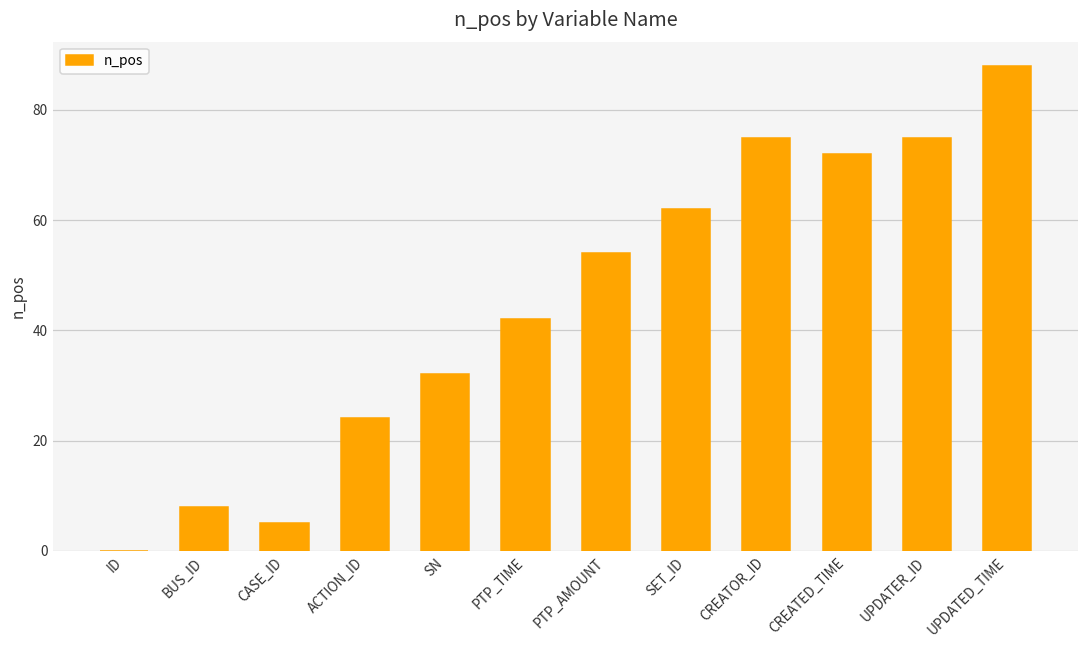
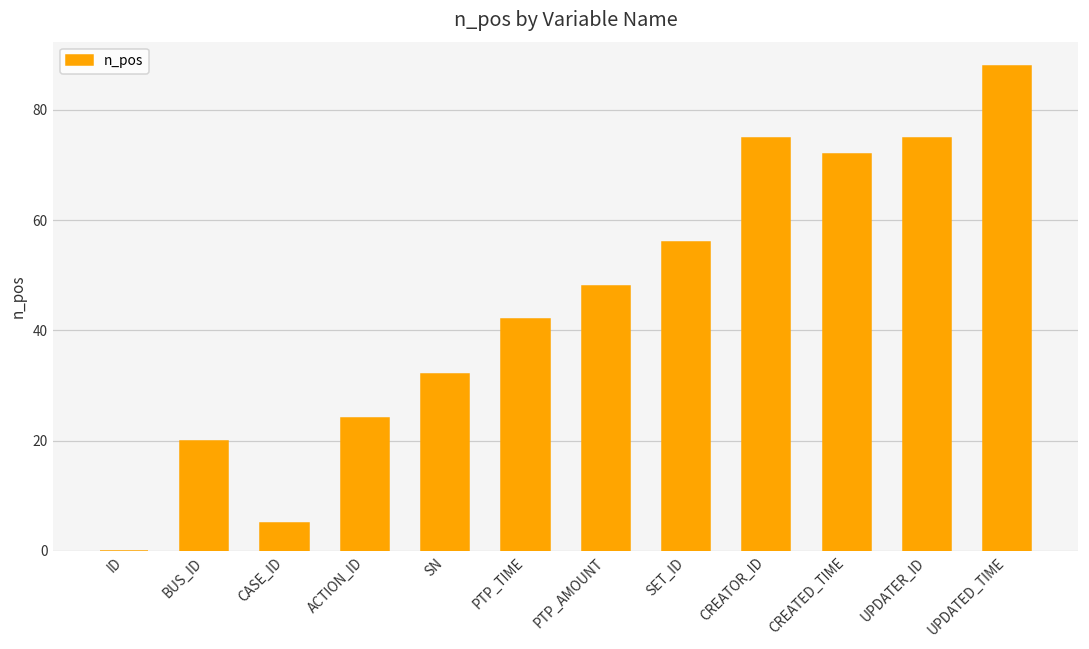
  {
    "ID": 0,
-   "BUS_ID": 8,
+   "BUS_ID": 20,
    "CASE_ID": 5,
    "ACTION_ID": 24,
    "SN": 32,
    "PTP_TIME": 42,
-   "PTP_AMOUNT": 54,
-   "SET_ID": 62,
+   "PTP_AMOUNT": 48,
+   "SET_ID": 56,
    "CREATOR_ID": 75,
    "CREATED_TIME": 72,
    "UPDATER_ID": 75,
    "UPDATED_TIME": 88
  }
